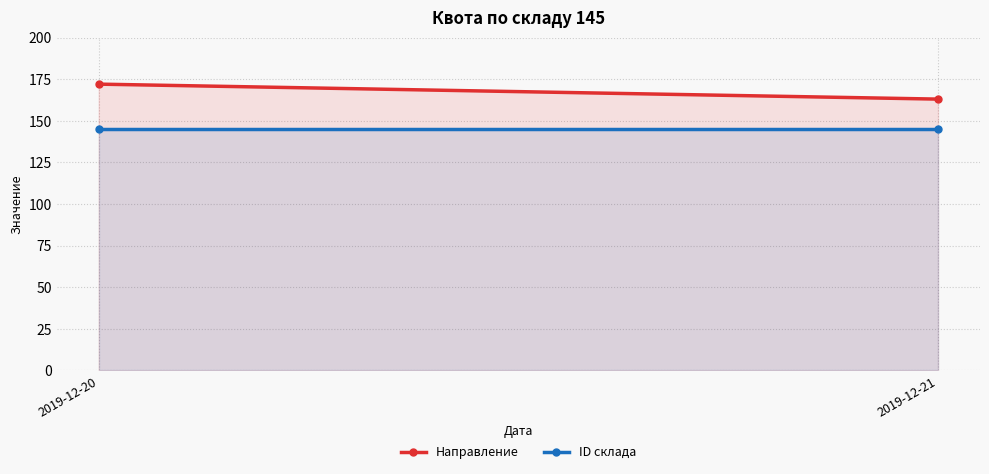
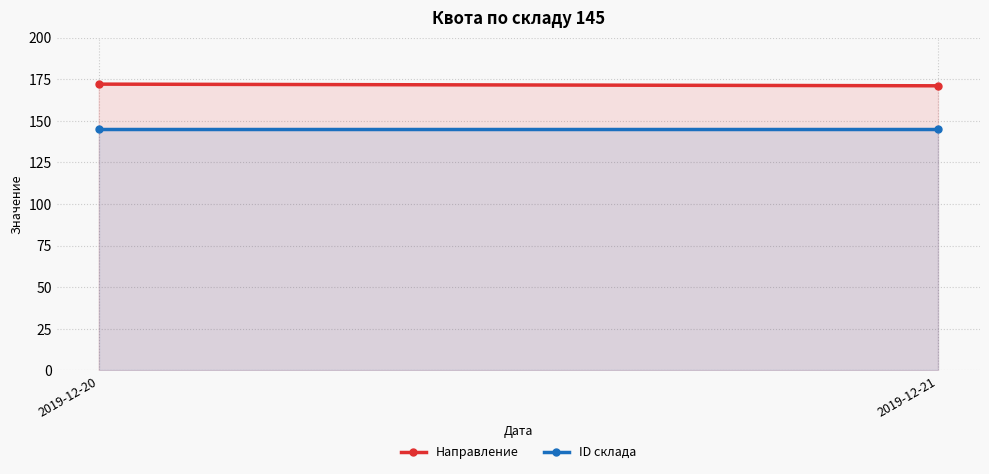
  {
    "Направление": {
      "2019-12-20": 172,
-     "2019-12-21": 163
+     "2019-12-21": 171
    },
    "ID склада": {
      "2019-12-20": 145,
      "2019-12-21": 145
    }
  }
